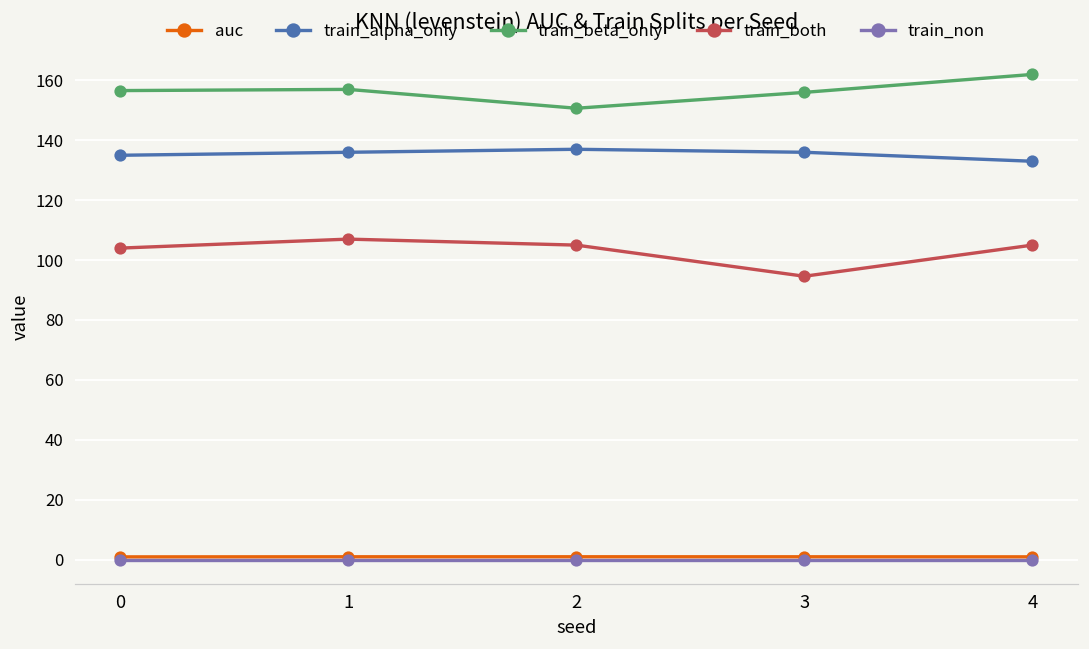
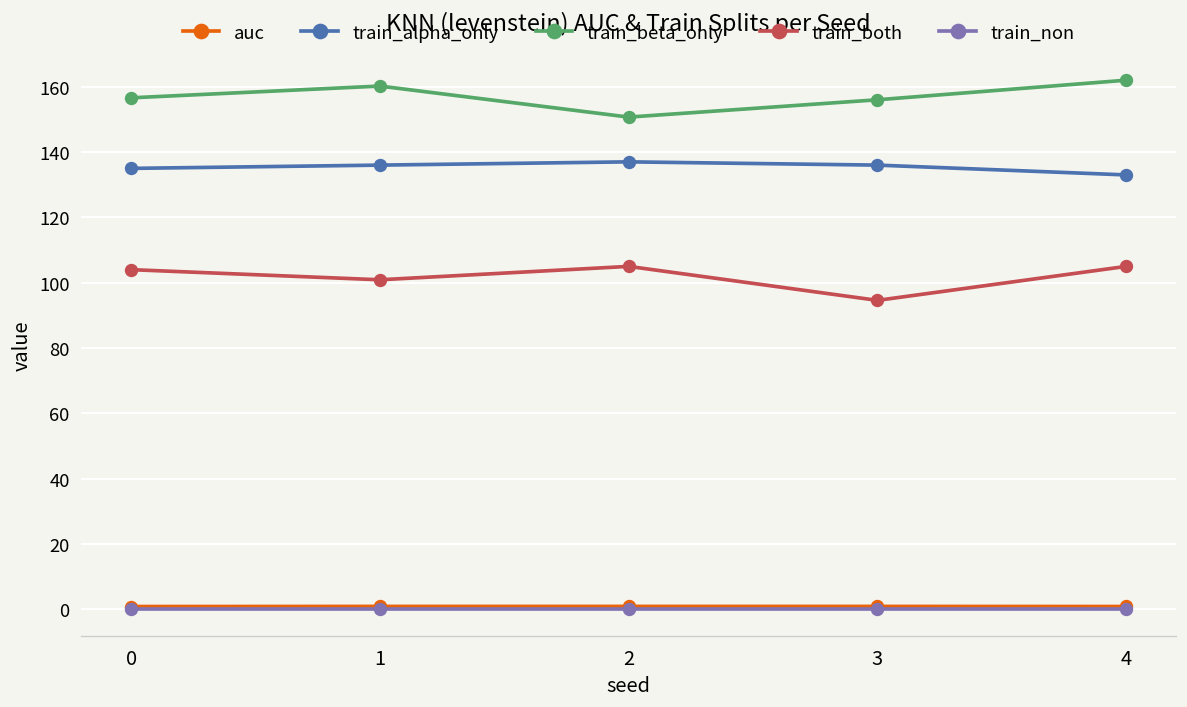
  {
    "train_beta_only": {
      "0": 157,
-     "1": 157,
+     "1": 160,
      "2": 151,
      "3": 156,
      "4": 162
    },
    "train_both": {
      "0": 104,
-     "1": 107,
+     "1": 101,
      "2": 105,
      "3": 95,
      "4": 105
    }
  }
